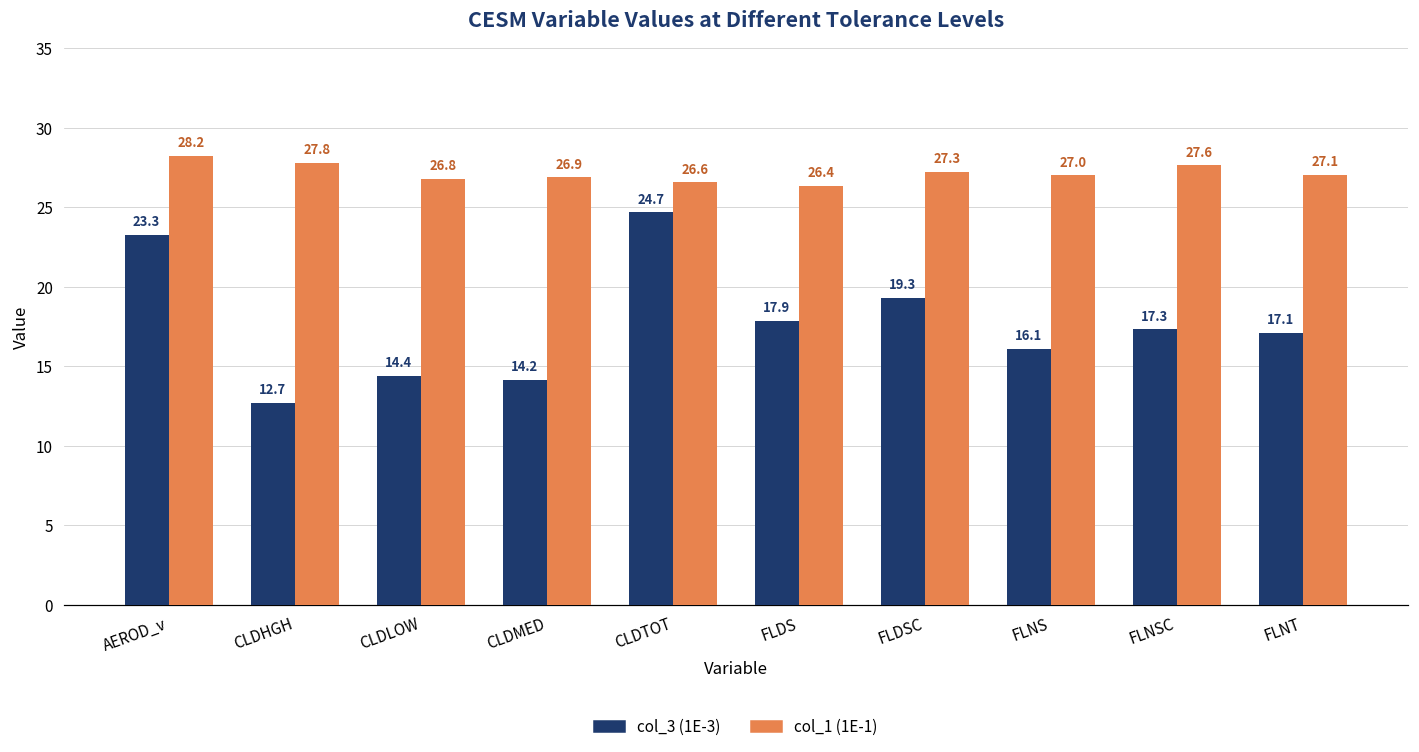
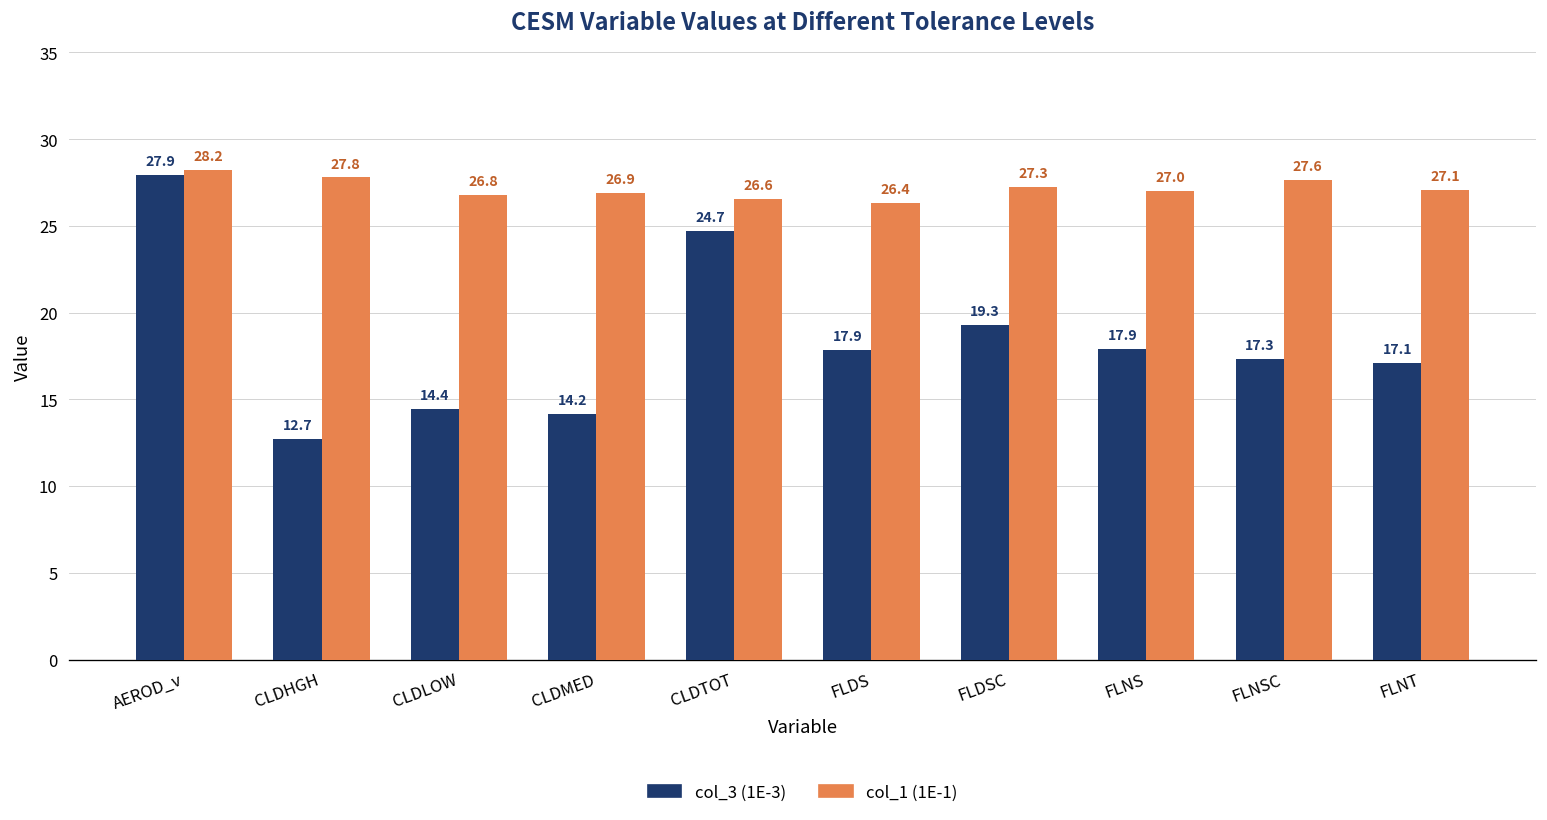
  {
    "col_3 (1E-3)": {
-     "AEROD_v": 23.3,
+     "AEROD_v": 27.9,
      "CLDHGH": 12.7,
      "CLDLOW": 14.4,
      "CLDMED": 14.2,
      "CLDTOT": 24.7,
      "FLDS": 17.9,
      "FLDSC": 19.3,
-     "FLNS": 16.1,
+     "FLNS": 17.9,
      "FLNSC": 17.3,
      "FLNT": 17.1
    },
    "col_1 (1E-1)": {
      "AEROD_v": 28.2,
      "CLDHGH": 27.8,
      "CLDLOW": 26.8,
      "CLDMED": 26.9,
      "CLDTOT": 26.6,
      "FLDS": 26.4,
      "FLDSC": 27.3,
      "FLNS": 27.0,
      "FLNSC": 27.6,
      "FLNT": 27.1
    }
  }
